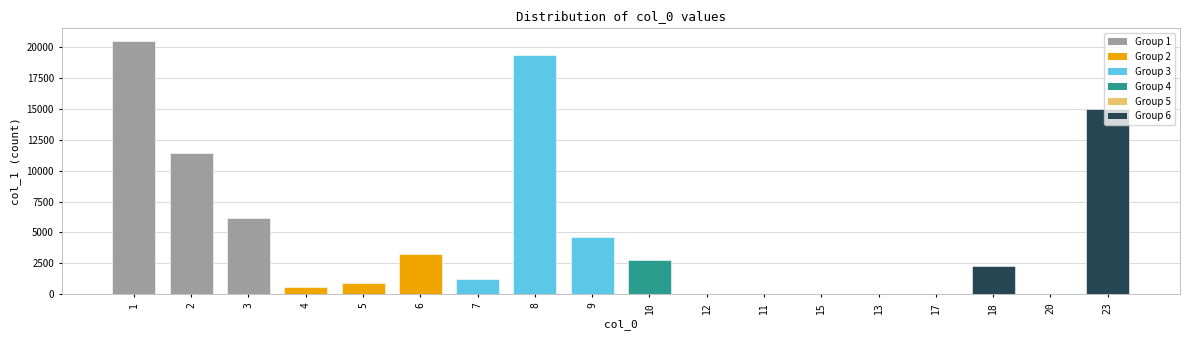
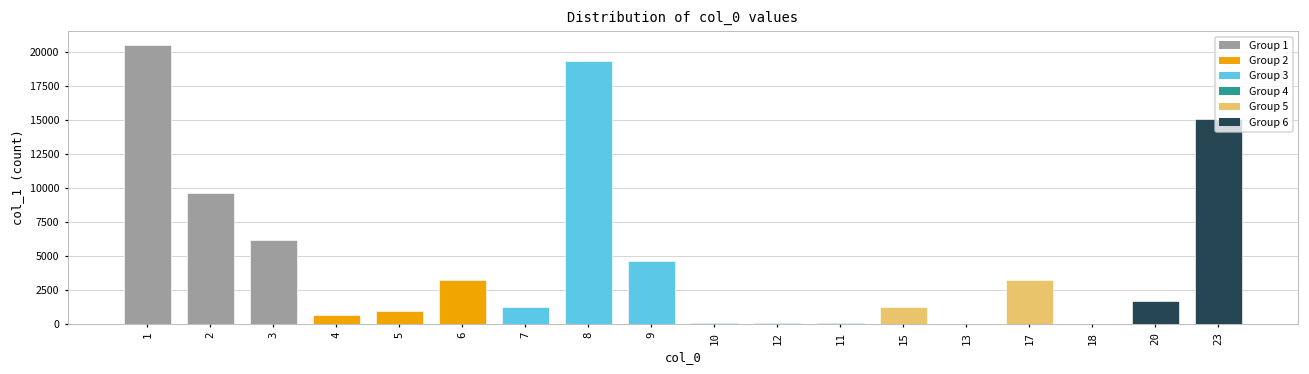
  {
    "1": 20500,
-   "2": 11500,
+   "2": 9600,
    "3": 6200,
    "4": 600,
    "5": 900,
    "6": 3200,
    "7": 1200,
    "8": 19300,
    "9": 4600,
-   "10": 2800,
-   "15": 0,
-   "17": 0,
-   "18": 2300,
-   "20": 0
+   "10": 0,
+   "15": 1200,
+   "17": 3200,
+   "18": 0,
+   "20": 1600
  }
